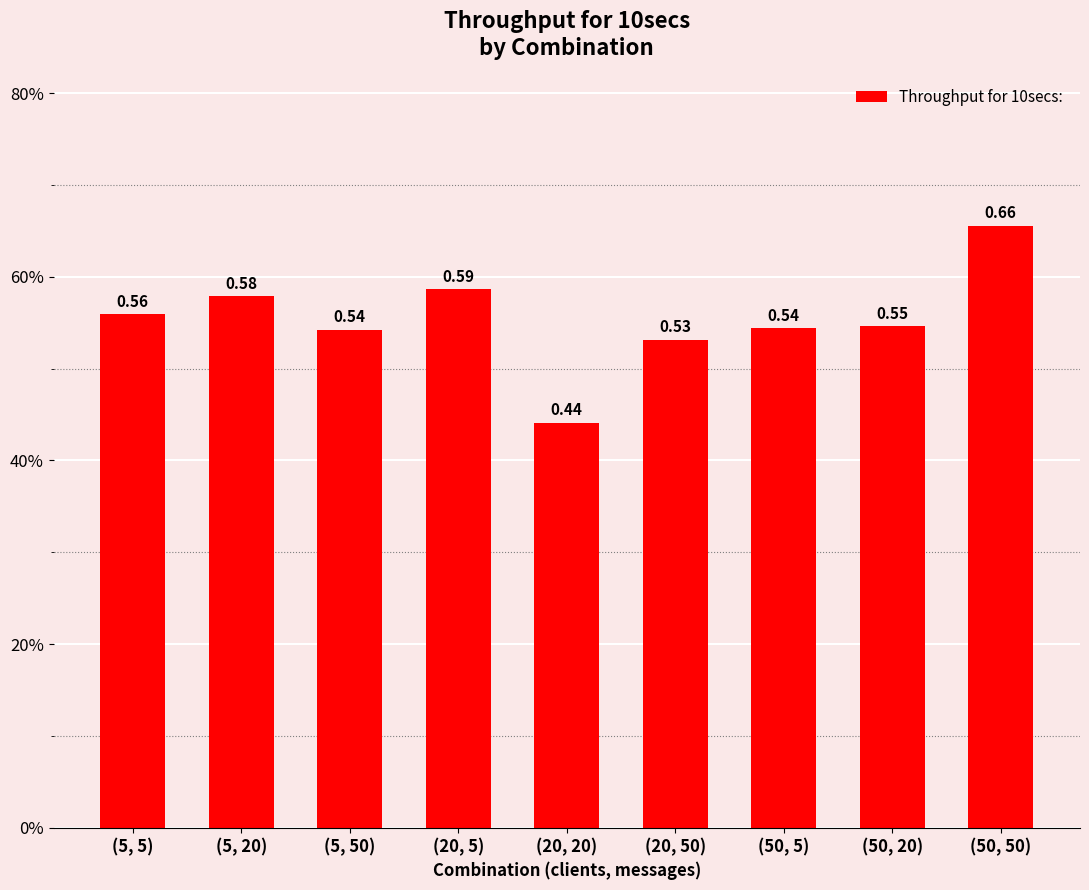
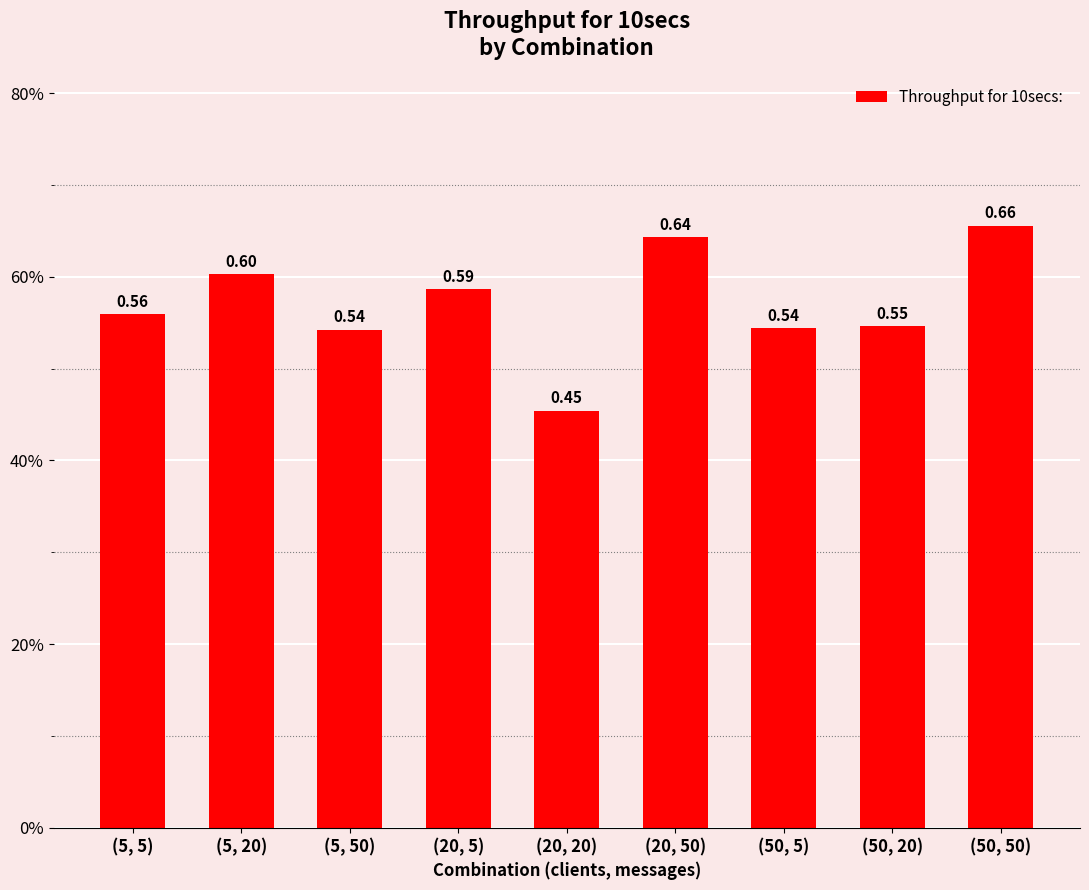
  {
    "(5, 5)": 0.56,
-   "(5, 20)": 0.58,
+   "(5, 20)": 0.60,
    "(5, 50)": 0.54,
    "(20, 5)": 0.59,
-   "(20, 20)": 0.44,
-   "(20, 50)": 0.53,
+   "(20, 20)": 0.45,
+   "(20, 50)": 0.64,
    "(50, 5)": 0.54,
    "(50, 20)": 0.55,
    "(50, 50)": 0.66
  }
